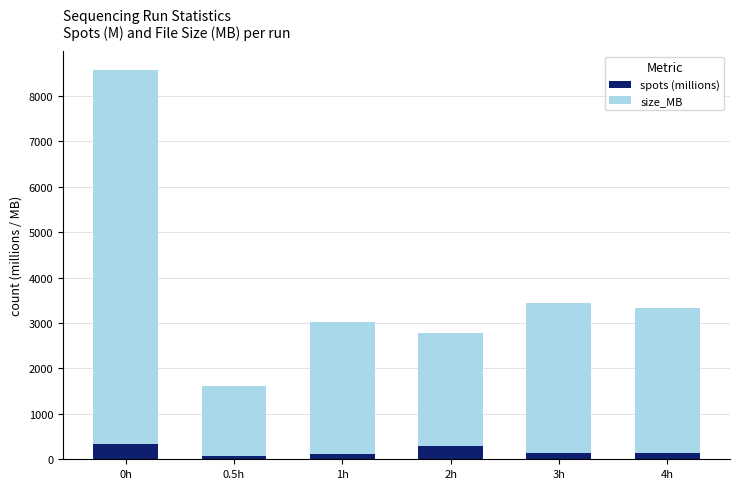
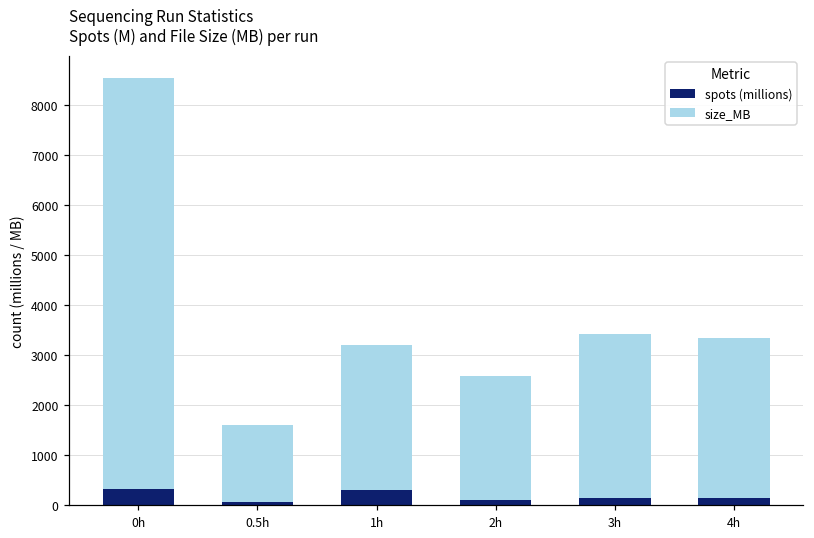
  {
    "spots (millions)": {
      "0h": 300,
      "0.5h": 100,
-     "1h": 100,
-     "2h": 300,
+     "1h": 300,
+     "2h": 100,
      "3h": 100,
      "4h": 100
    },
    "size_MB": {
      "0h": 8200,
      "0.5h": 1500,
      "1h": 2900,
      "2h": 2500,
      "3h": 3300,
      "4h": 3200
    }
  }
